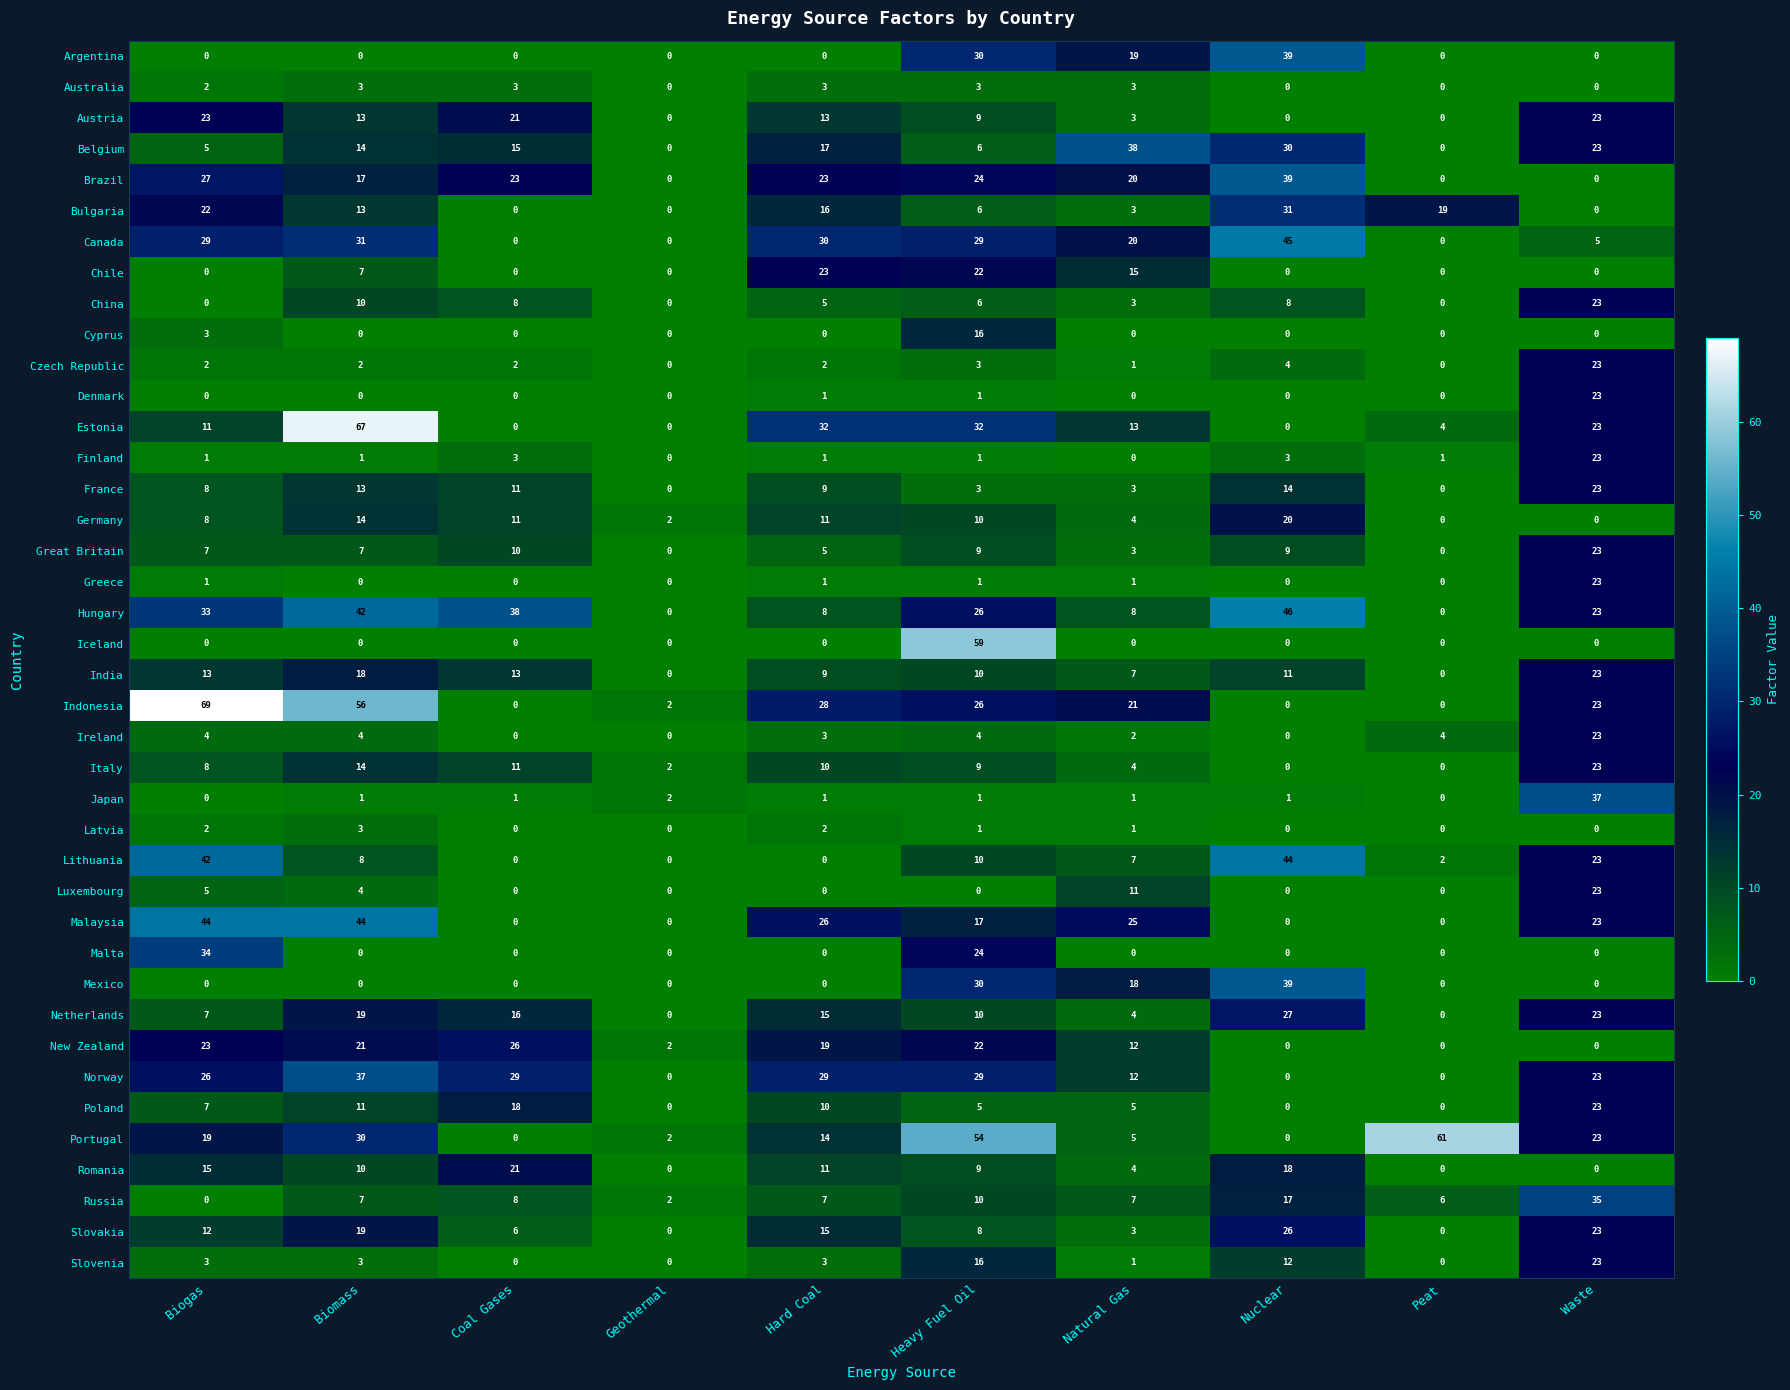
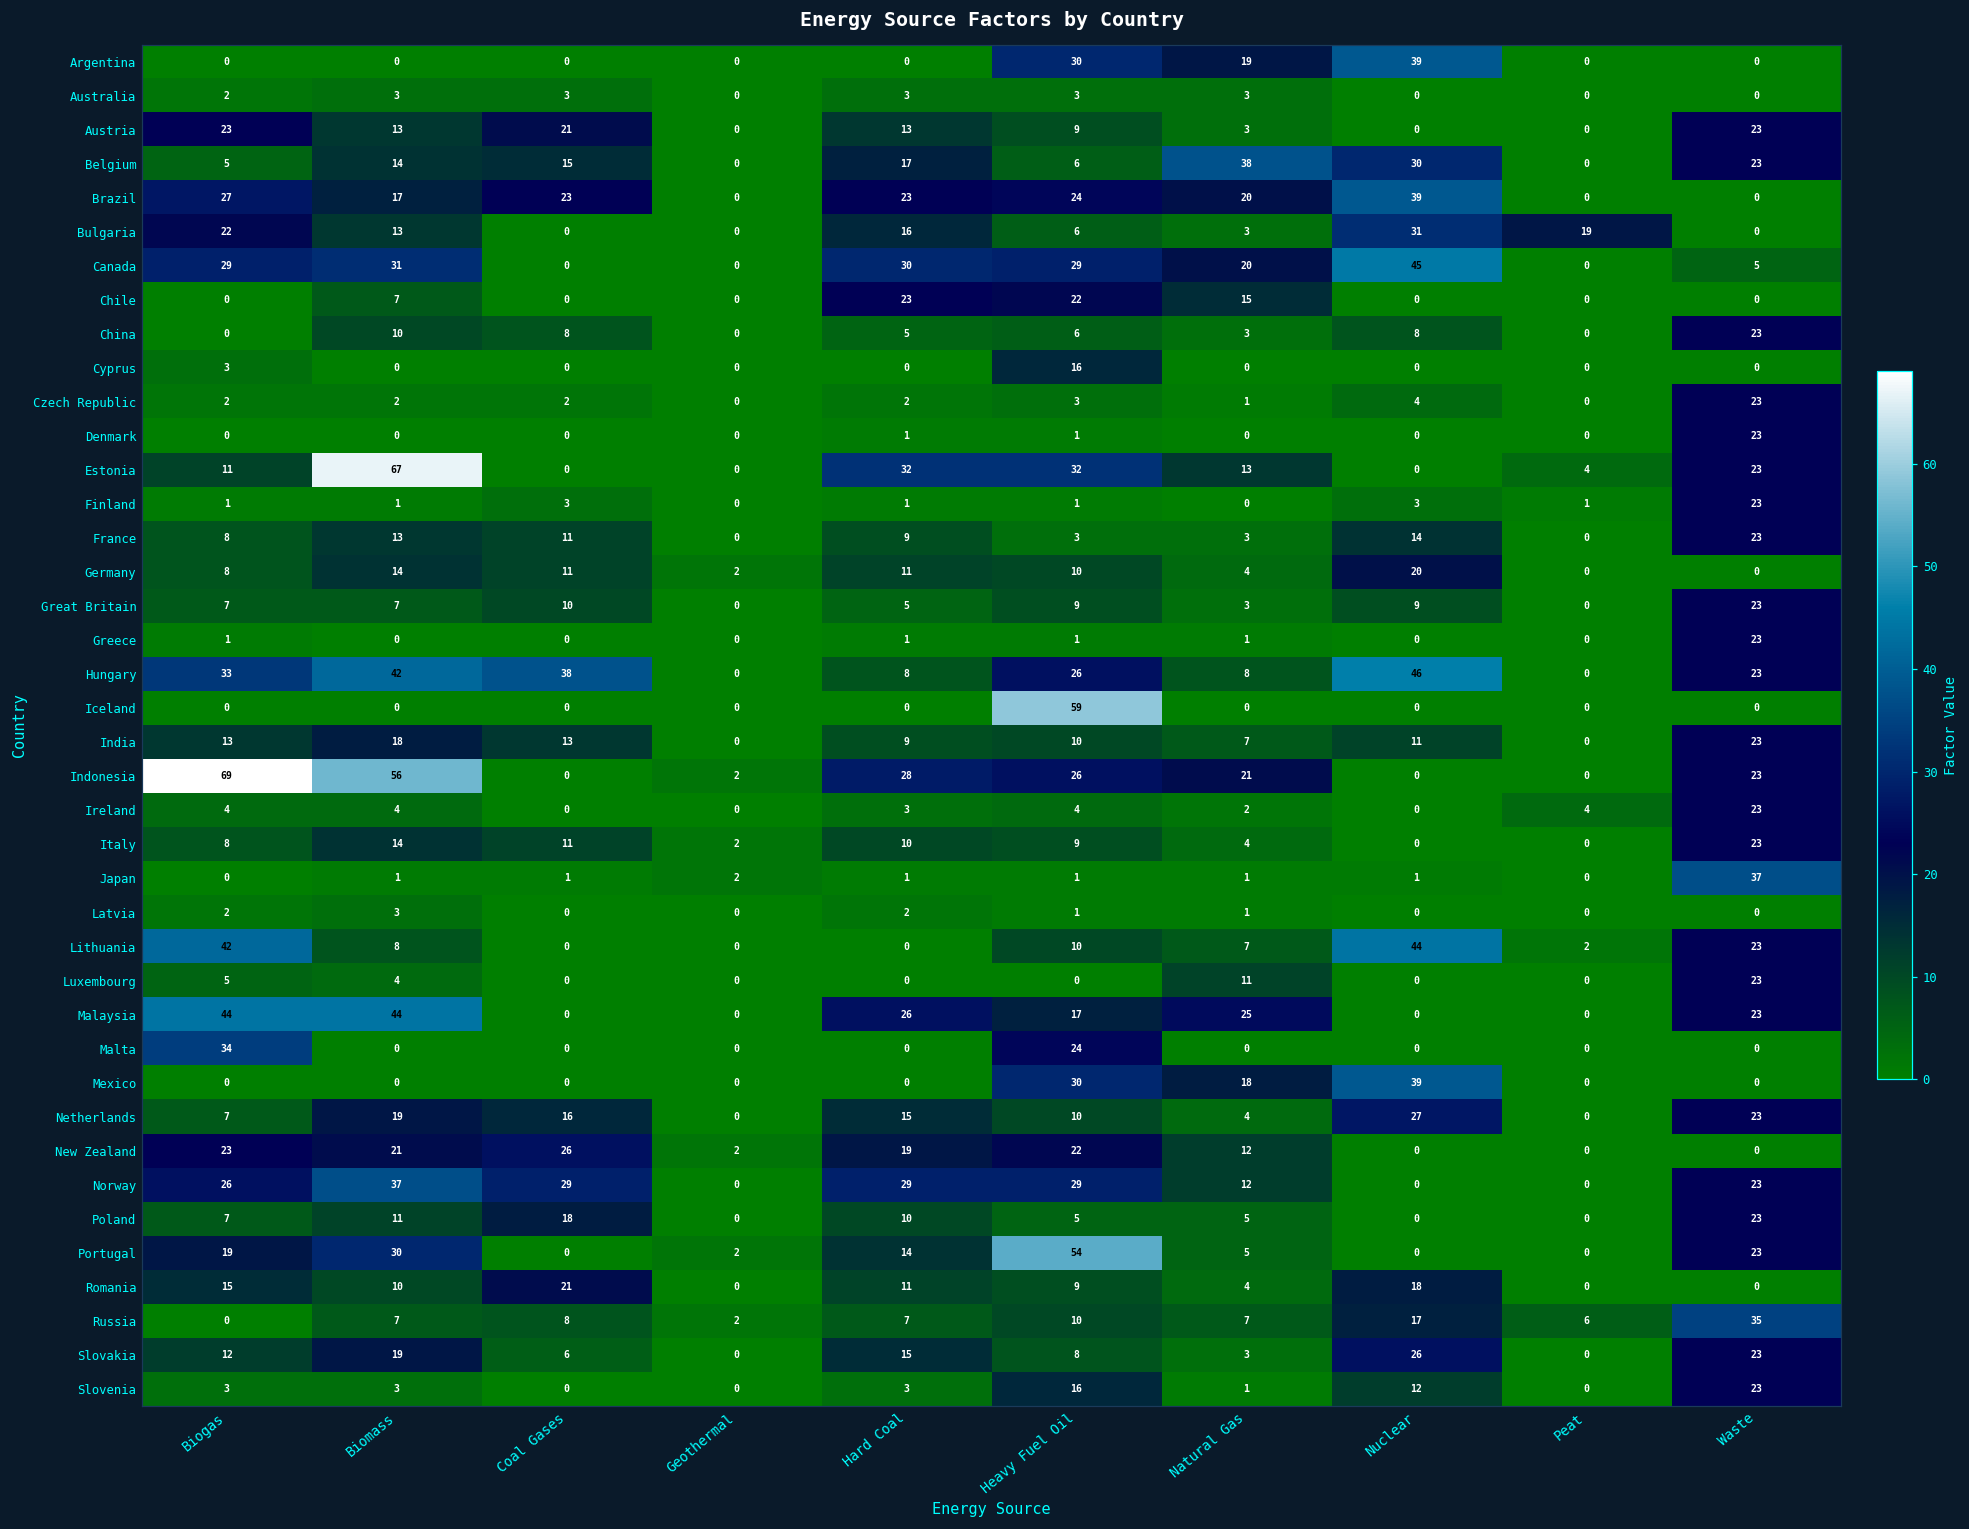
  {
    "Portugal": {
      "Biogas": 19,
      "Biomass": 30,
      "Coal Gases": 0,
      "Geothermal": 2,
      "Hard Coal": 14,
      "Heavy Fuel Oil": 54,
      "Natural Gas": 5,
      "Nuclear": 0,
-     "Peat": 61,
+     "Peat": 0,
      "Waste": 23
    }
  }
